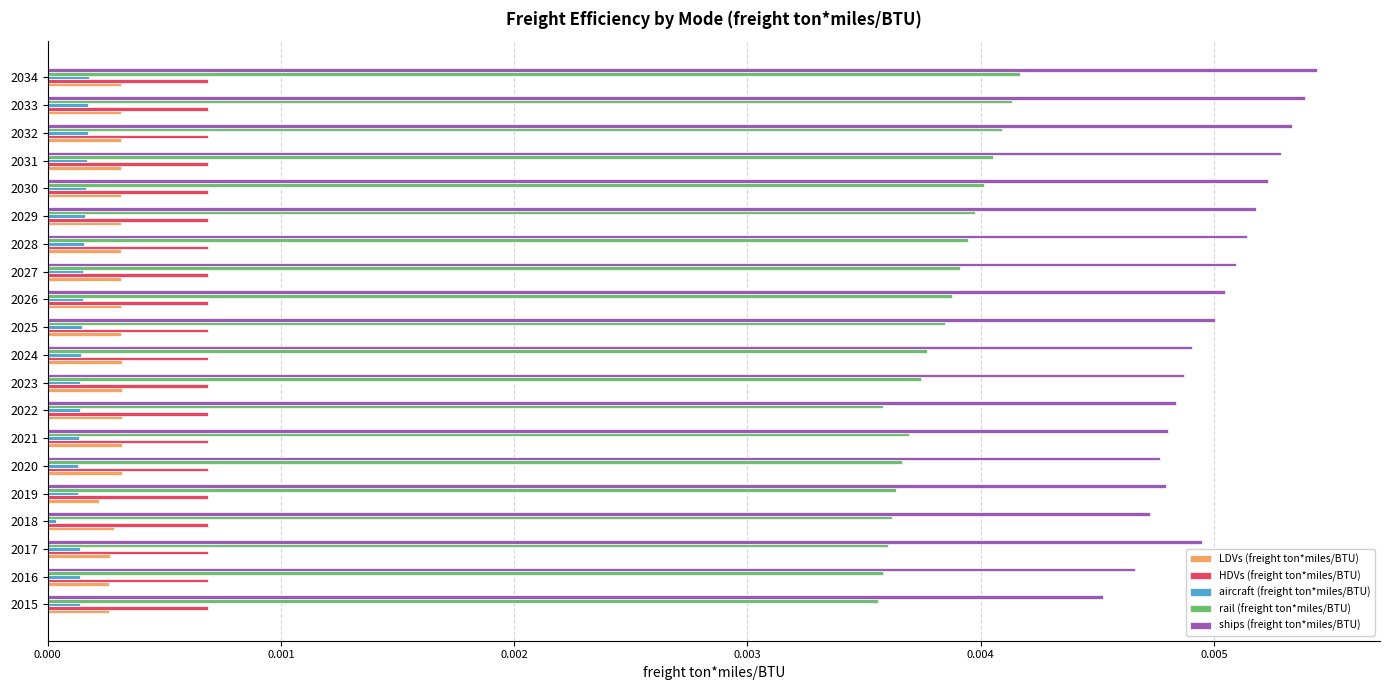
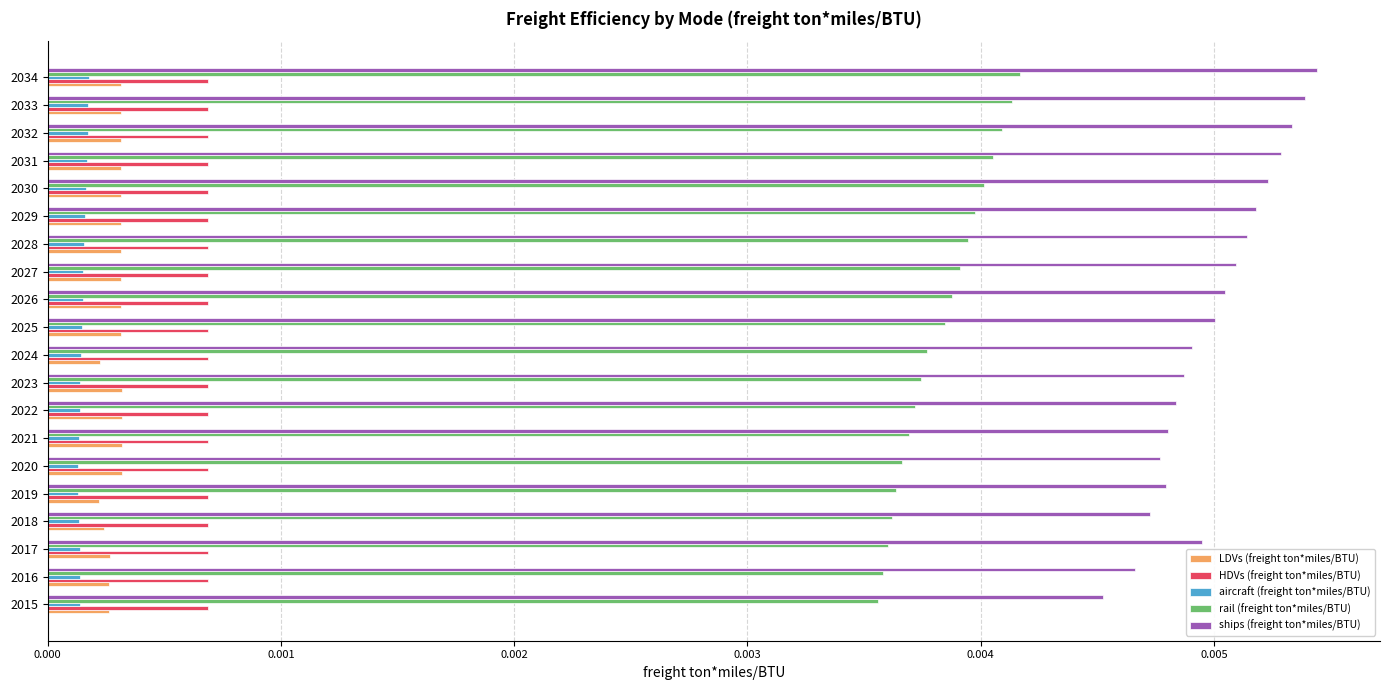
  {
    "LDVs (freight ton*miles/BTU)": {
      "2034": 0.00032,
      "2033": 0.00032,
      "2032": 0.00032,
      "2031": 0.00032,
      "2030": 0.00032,
      "2029": 0.00032,
      "2028": 0.00032,
      "2027": 0.00032,
      "2026": 0.00032,
      "2025": 0.00032,
-     "2024": 0.00032,
+     "2024": 0.00023,
      "2023": 0.00032,
      "2022": 0.00032,
      "2021": 0.00032,
      "2020": 0.00032,
      "2019": 0.00022,
-     "2018": 0.00028,
+     "2018": 0.00024,
      "2017": 0.00027,
      "2016": 0.00026,
      "2015": 0.00026
    },
    "HDVs (freight ton*miles/BTU)": {
      "2034": 0.00069,
      "2033": 0.00069,
      "2032": 0.00069,
      "2031": 0.00069,
      "2030": 0.00069,
      "2029": 0.00069,
      "2028": 0.00069,
      "2027": 0.00069,
      "2026": 0.00069,
      "2025": 0.00069,
      "2024": 0.00069,
      "2023": 0.00069,
      "2022": 0.00069,
      "2021": 0.00069,
      "2020": 0.00069,
      "2019": 0.00069,
      "2018": 0.00069,
      "2017": 0.00069,
      "2016": 0.00069,
      "2015": 0.00069
    },
    "aircraft (freight ton*miles/BTU)": {
      "2034": 0.00018,
      "2033": 0.00017,
      "2032": 0.00017,
      "2031": 0.00017,
      "2030": 0.00016,
      "2029": 0.00016,
      "2028": 0.00016,
      "2027": 0.00015,
      "2026": 0.00015,
      "2025": 0.00015,
      "2024": 0.00014,
      "2023": 0.00014,
      "2022": 0.00014,
      "2021": 0.00013,
      "2020": 0.00013,
      "2019": 0.00013,
-     "2018": 0.00003,
+     "2018": 0.00014,
      "2017": 0.00014,
      "2016": 0.00014,
      "2015": 0.00014
    },
    "rail (freight ton*miles/BTU)": {
      "2034": 0.00417,
      "2033": 0.00413,
      "2032": 0.00409,
      "2031": 0.00405,
      "2030": 0.00402,
      "2029": 0.00398,
      "2028": 0.00395,
      "2027": 0.00391,
      "2026": 0.00388,
      "2025": 0.00385,
      "2024": 0.00377,
      "2023": 0.00374,
-     "2022": 0.00358,
+     "2022": 0.00372,
      "2021": 0.00369,
      "2020": 0.00366,
      "2019": 0.00364,
      "2018": 0.00362,
      "2017": 0.00360,
      "2016": 0.00358,
      "2015": 0.00356
    },
    "ships (freight ton*miles/BTU)": {
      "2034": 0.00544,
      "2033": 0.00539,
      "2032": 0.00534,
      "2031": 0.00529,
      "2030": 0.00523,
      "2029": 0.00518,
      "2028": 0.00514,
      "2027": 0.00509,
      "2026": 0.00505,
      "2025": 0.00501,
      "2024": 0.00490,
      "2023": 0.00487,
      "2022": 0.00484,
      "2021": 0.00480,
      "2020": 0.00477,
      "2019": 0.00479,
      "2018": 0.00473,
      "2017": 0.00495,
      "2016": 0.00466,
      "2015": 0.00452
    }
  }
